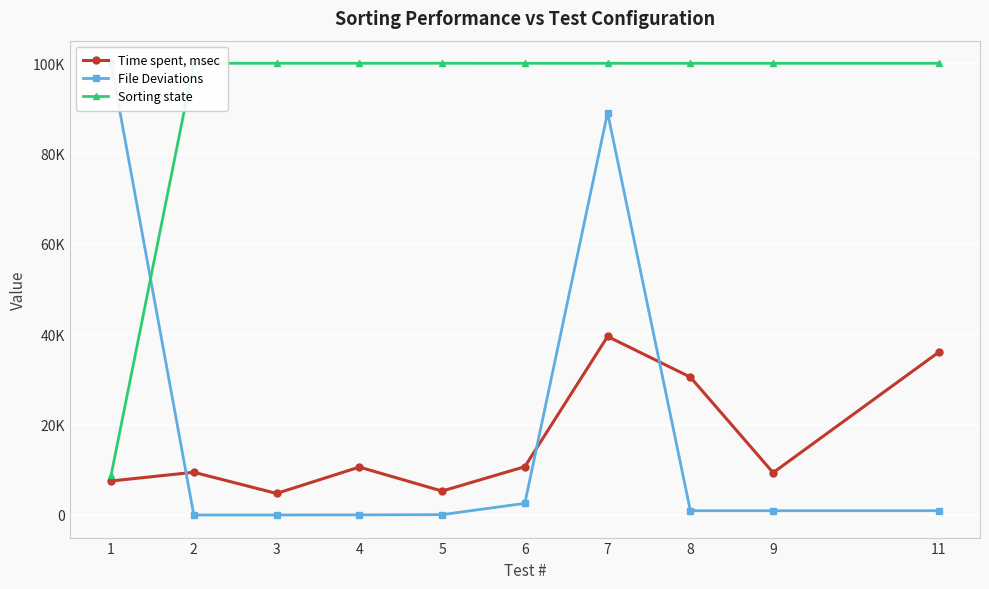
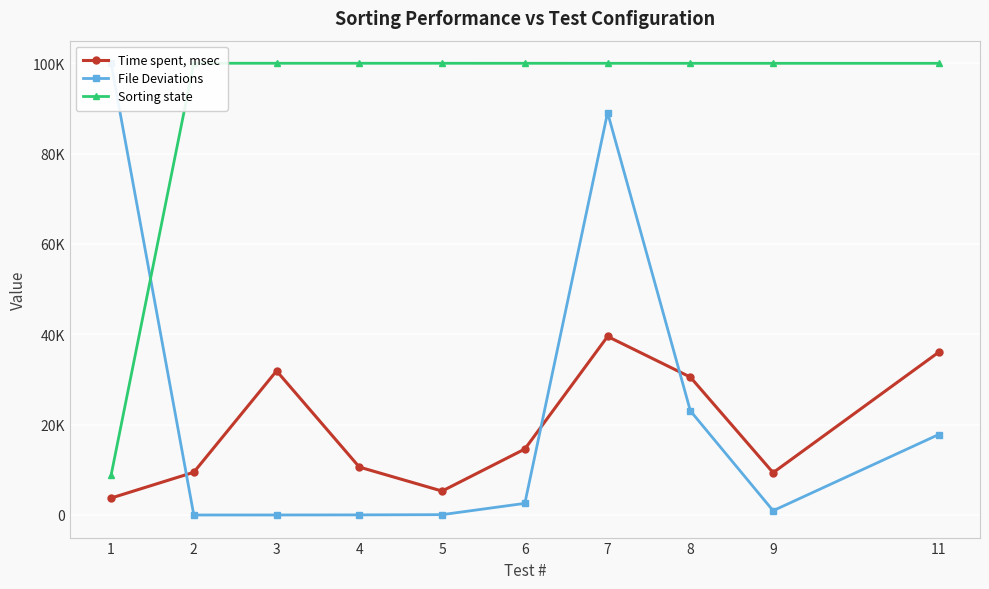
  {
    "Time spent, msec": {
-     "1": 8000,
+     "1": 4000,
      "2": 9000,
-     "3": 5000,
+     "3": 32000,
      "4": 11000,
      "5": 5000,
-     "6": 11000,
+     "6": 15000,
      "7": 40000,
      "8": 31000,
      "9": 9000,
      "11": 36000
    },
    "File Deviations": {
      "2": 0,
      "3": 0,
      "4": 0,
      "5": 0,
      "6": 3000,
      "7": 89000,
-     "8": 1000,
+     "8": 23000,
      "9": 1000,
-     "11": 1000
+     "11": 18000
    },
    "Sorting state": {
      "1": 9000,
      "3": 100000,
      "4": 100000,
      "5": 100000,
      "6": 100000,
      "7": 100000,
      "8": 100000,
      "9": 100000,
      "11": 100000
    }
  }
